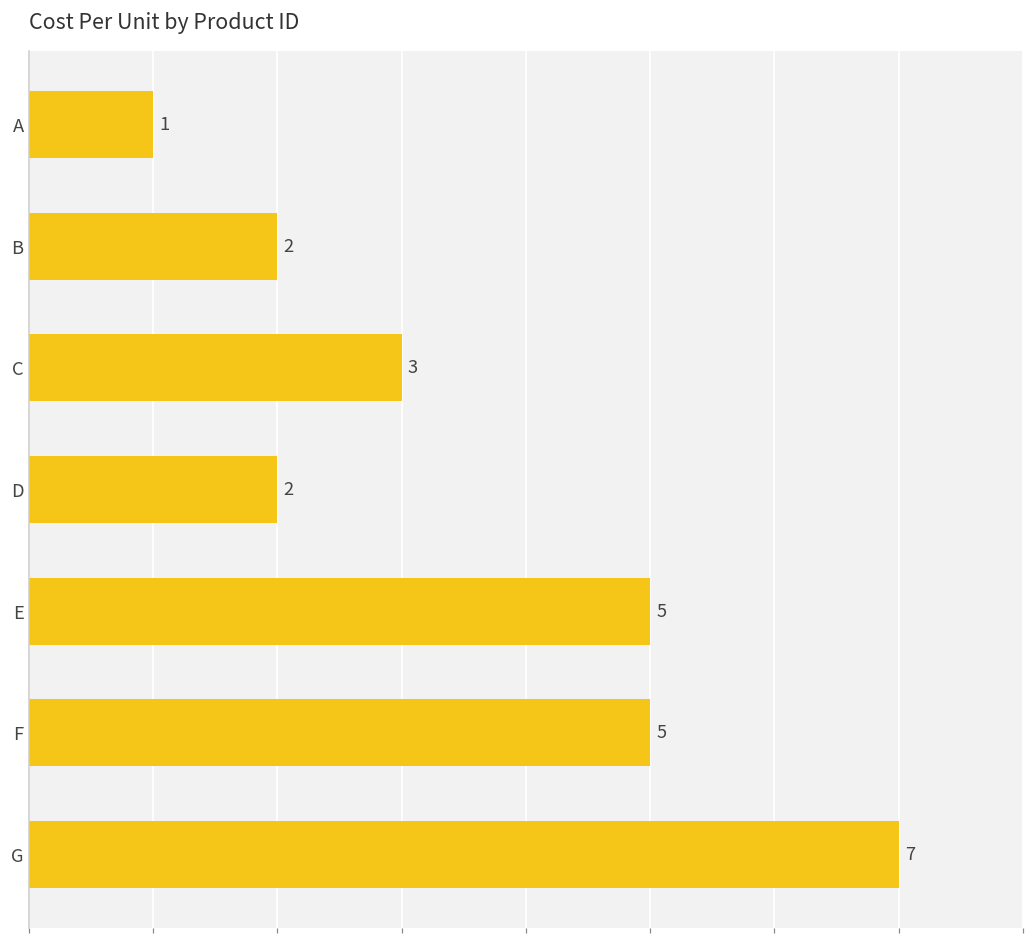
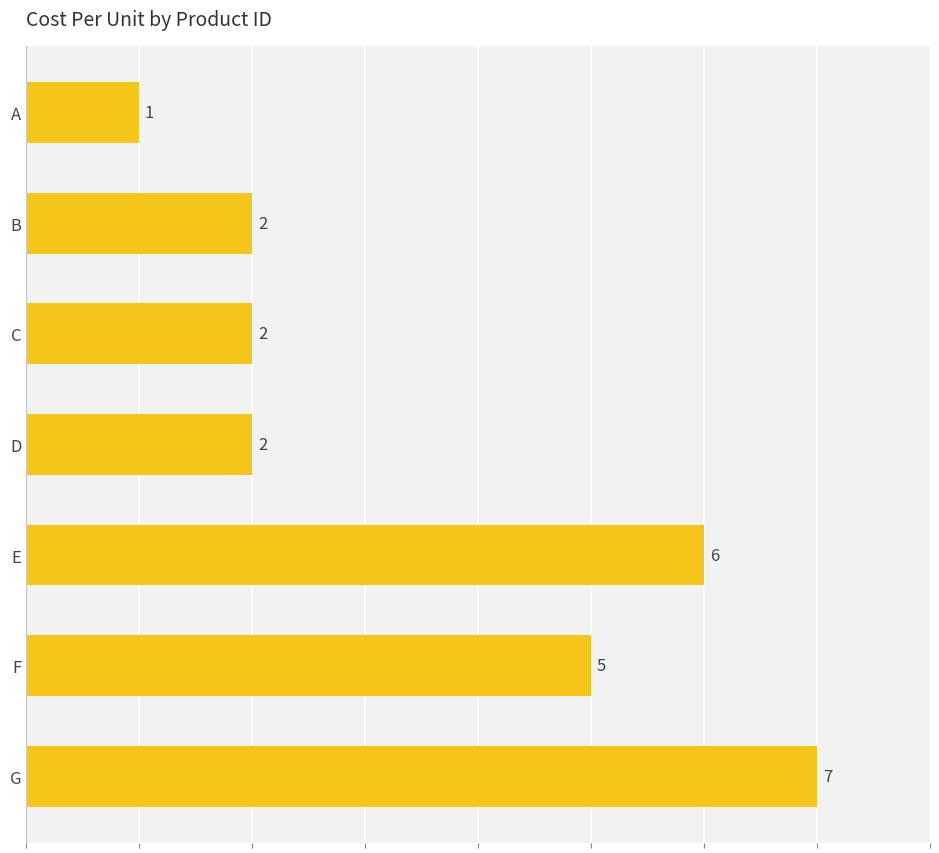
  {
    "A": 1,
    "B": 2,
-   "C": 3,
+   "C": 2,
    "D": 2,
-   "E": 5,
+   "E": 6,
    "F": 5,
    "G": 7
  }
